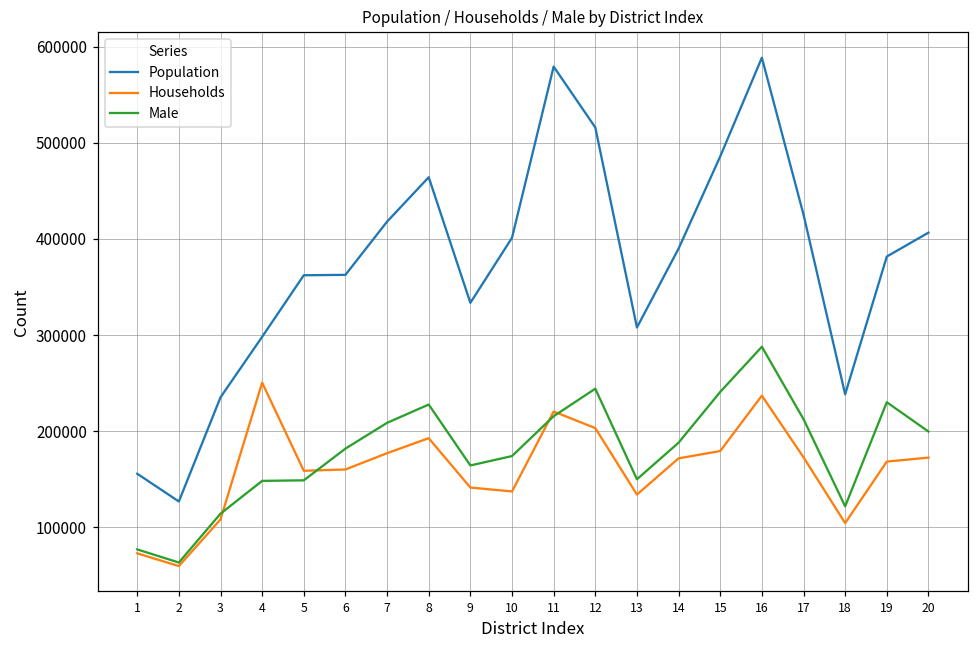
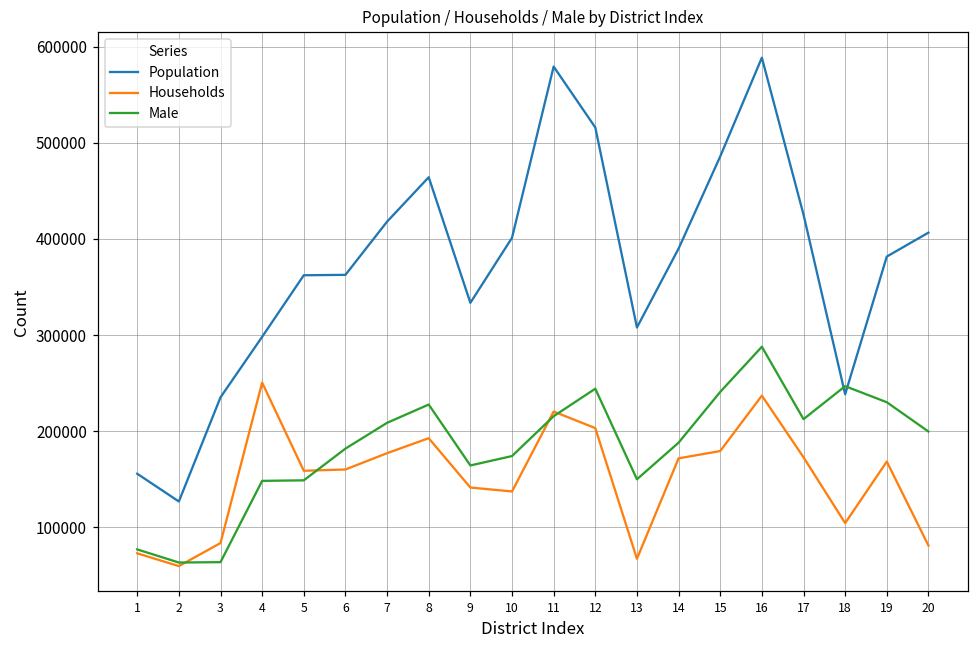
  {
    "Population": {
      "1": 160000,
      "2": 130000,
      "3": 240000,
      "4": 300000,
      "5": 360000,
      "6": 360000,
      "7": 420000,
      "8": 460000,
      "9": 330000,
      "10": 400000,
      "11": 580000,
      "12": 520000,
      "13": 310000,
      "14": 390000,
      "15": 490000,
      "16": 590000,
      "17": 430000,
      "18": 240000,
      "19": 380000,
      "20": 410000
    },
    "Households": {
      "1": 70000,
      "2": 60000,
-     "3": 110000,
+     "3": 80000,
      "4": 250000,
      "5": 160000,
      "6": 160000,
      "7": 180000,
      "8": 190000,
      "9": 140000,
      "10": 140000,
      "11": 220000,
      "12": 200000,
-     "13": 130000,
+     "13": 70000,
      "14": 170000,
      "15": 180000,
      "16": 240000,
      "17": 170000,
      "18": 100000,
      "19": 170000,
-     "20": 170000
+     "20": 80000
    },
    "Male": {
      "1": 80000,
      "2": 60000,
-     "3": 110000,
+     "3": 60000,
      "4": 150000,
      "5": 150000,
      "6": 180000,
      "7": 210000,
      "8": 230000,
      "9": 160000,
      "10": 170000,
      "11": 220000,
      "12": 240000,
      "13": 150000,
      "14": 190000,
      "15": 240000,
      "16": 290000,
      "17": 210000,
-     "18": 120000,
+     "18": 250000,
      "19": 230000,
      "20": 200000
    }
  }
